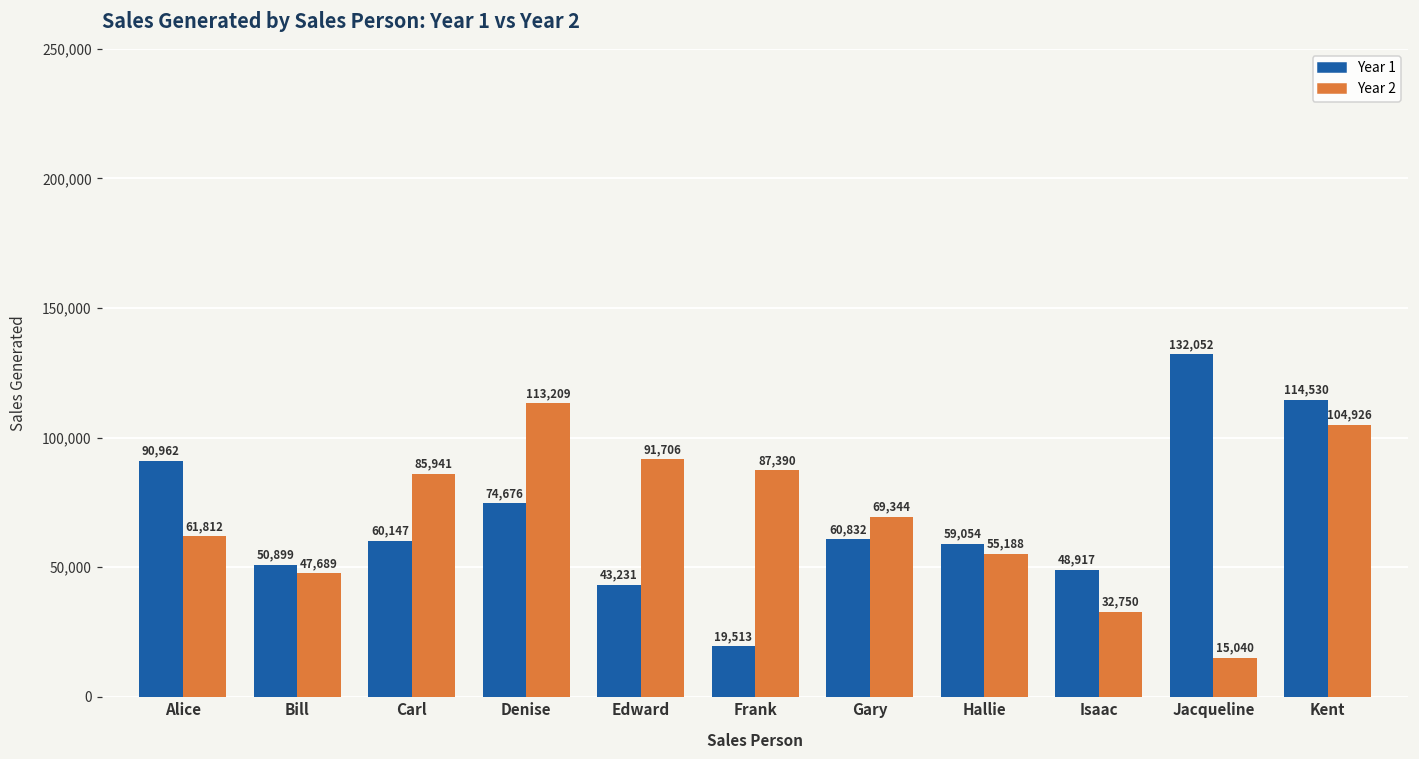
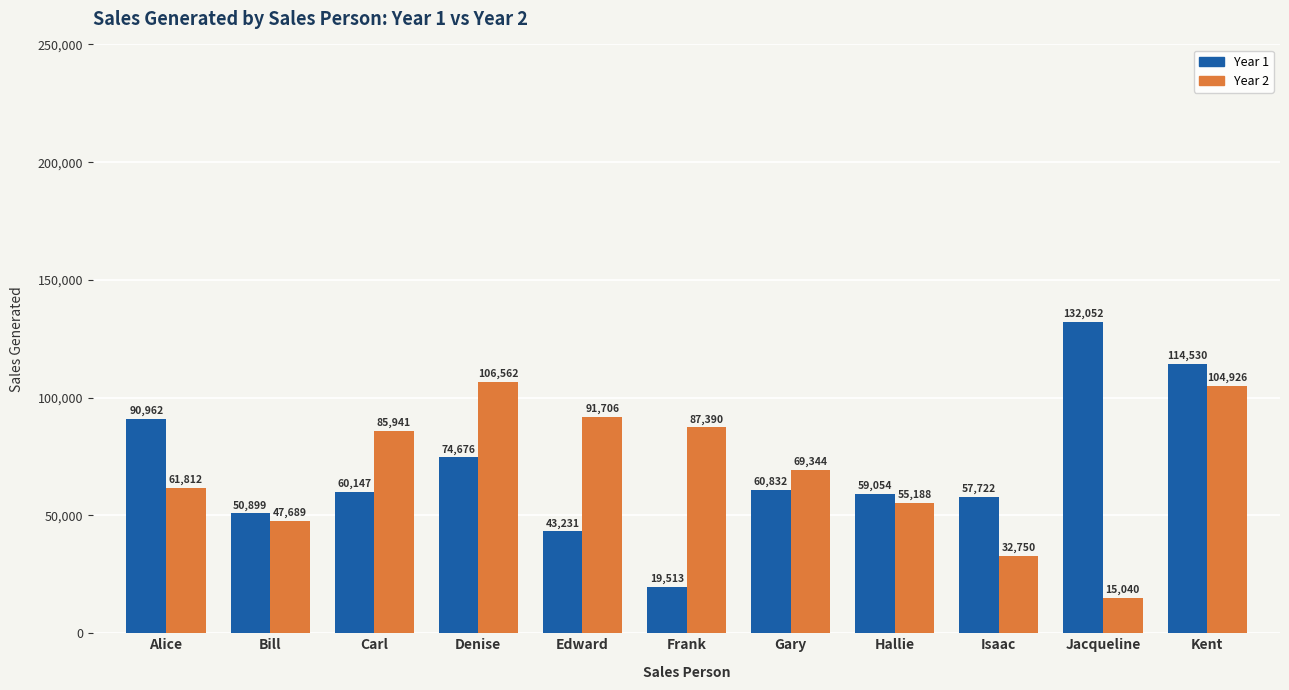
  {
    "Year 1": {
      "Alice": "90,962",
      "Bill": "50,899",
      "Carl": "60,147",
      "Denise": "74,676",
      "Edward": "43,231",
      "Frank": "19,513",
      "Gary": "60,832",
      "Hallie": "59,054",
-     "Isaac": "48,917",
+     "Isaac": "57,722",
      "Jacqueline": "132,052",
      "Kent": "114,530"
    },
    "Year 2": {
      "Alice": "61,812",
      "Bill": "47,689",
      "Carl": "85,941",
-     "Denise": "113,209",
+     "Denise": "106,562",
      "Edward": "91,706",
      "Frank": "87,390",
      "Gary": "69,344",
      "Hallie": "55,188",
      "Isaac": "32,750",
      "Jacqueline": "15,040",
      "Kent": "104,926"
    }
  }
